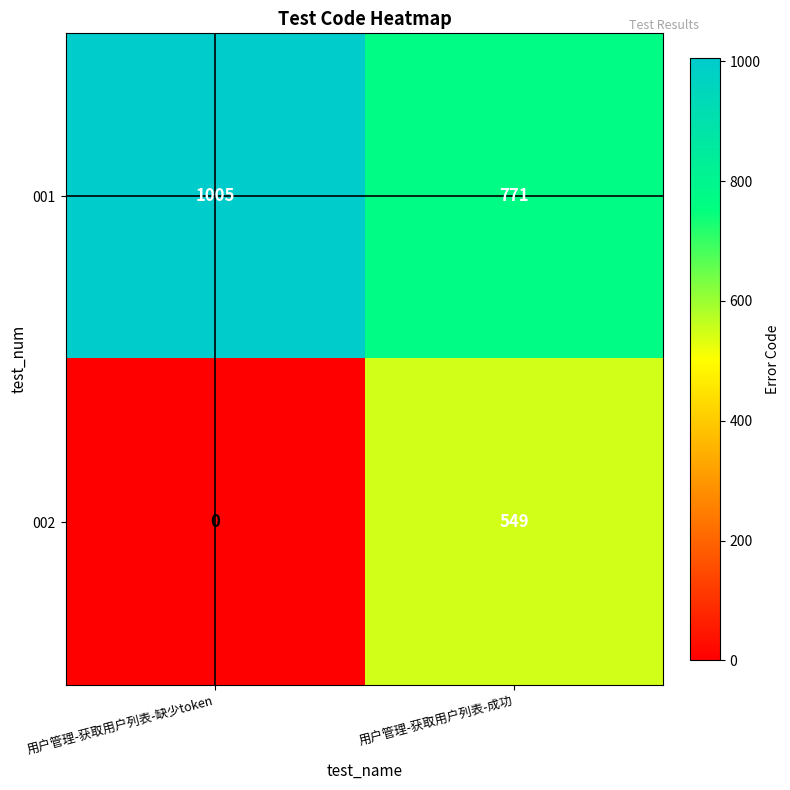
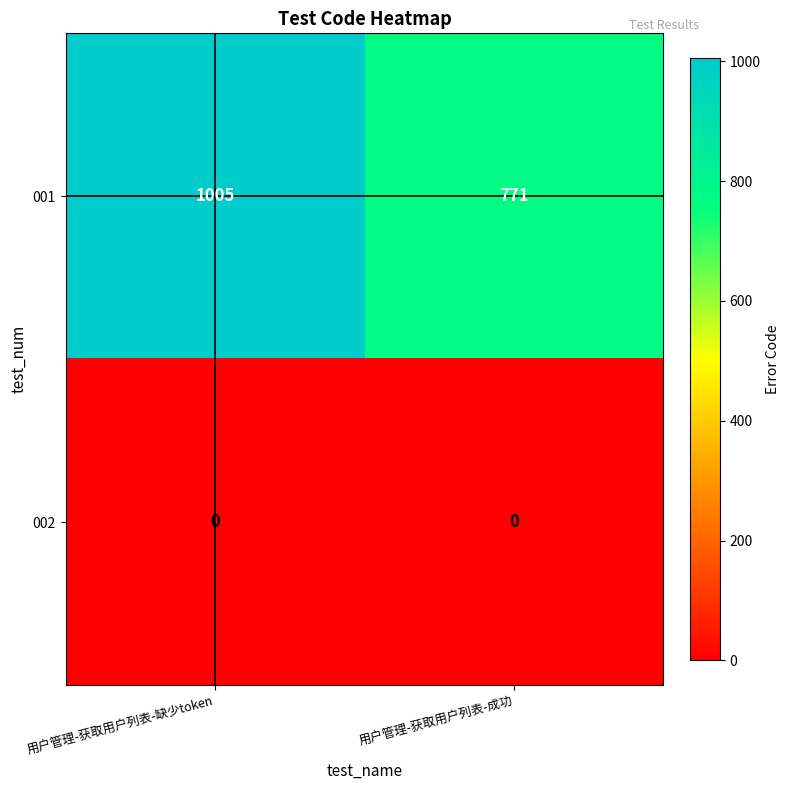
  {
    "001": {
      "用户管理-获取用户列表-缺少token": 1005,
      "用户管理-获取用户列表-成功": 771
    },
    "002": {
      "用户管理-获取用户列表-缺少token": 0,
-     "用户管理-获取用户列表-成功": 549
+     "用户管理-获取用户列表-成功": 0
    }
  }
